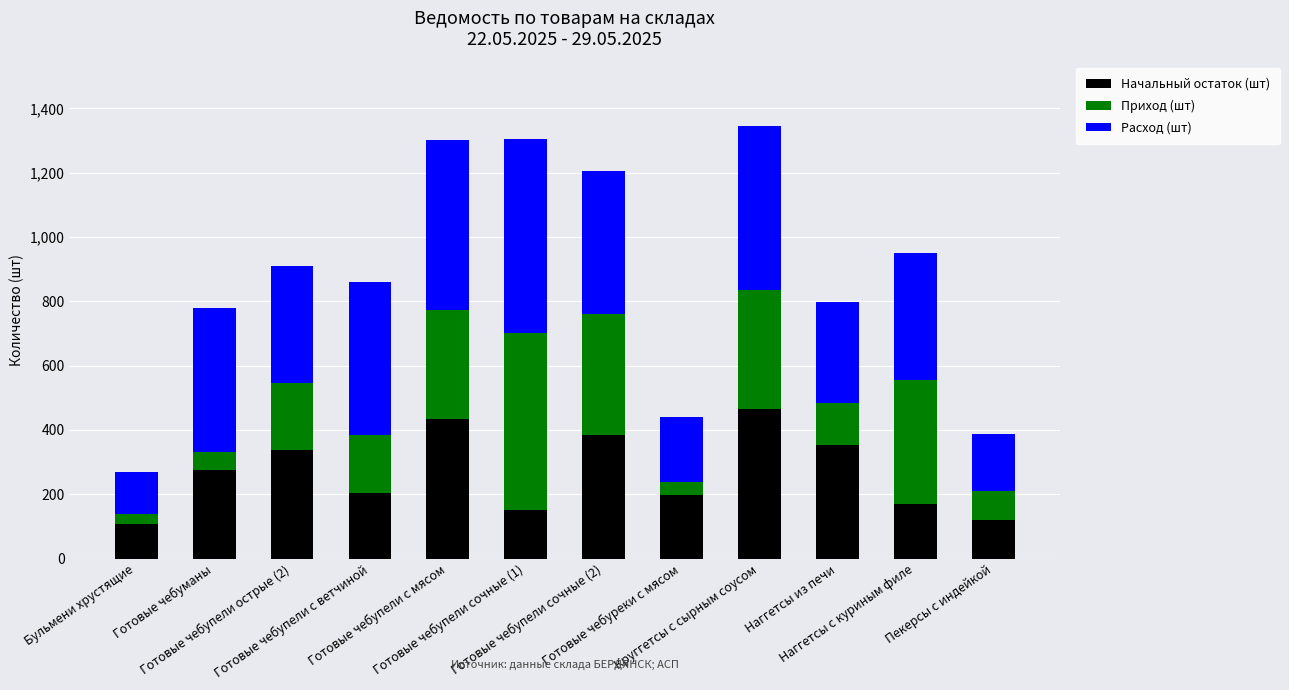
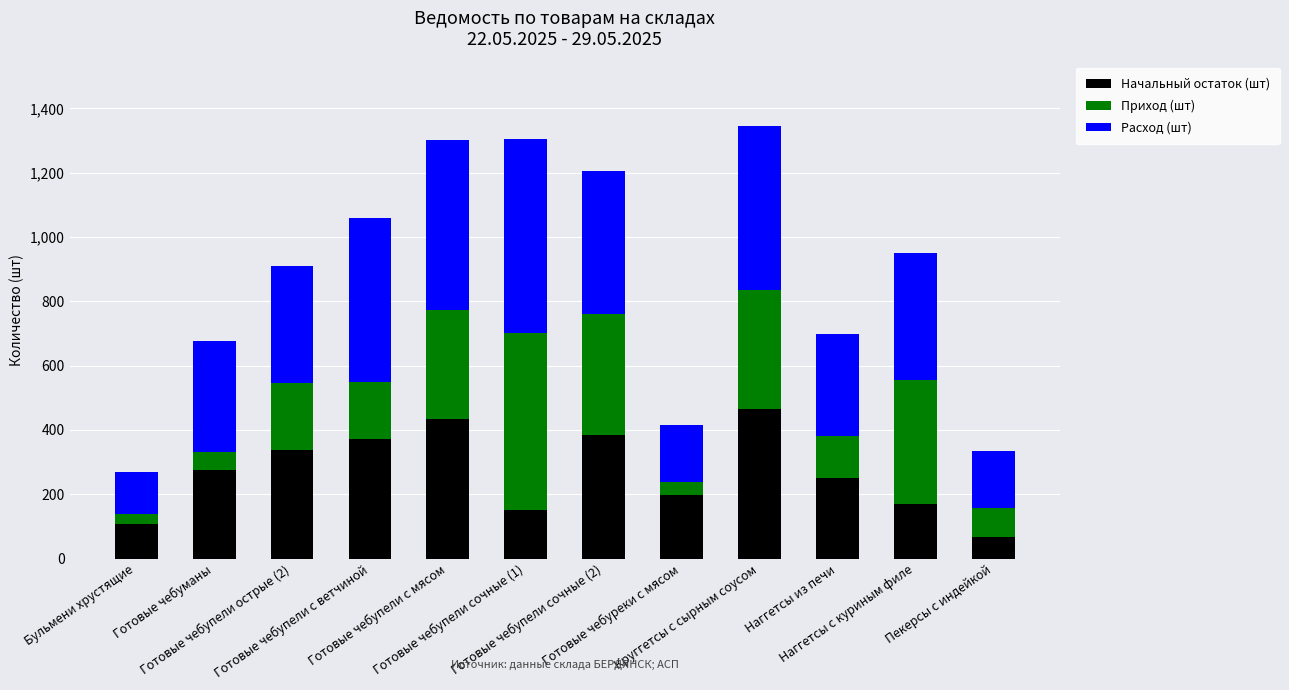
  {
    "Начальный остаток (шт)": {
      "Бульмени хрустящие": 110,
      "Готовые чебуманы": 280,
      "Готовые чебупели острые (2)": 340,
-     "Готовые чебупели с ветчиной": 210,
+     "Готовые чебупели с ветчиной": 370,
      "Готовые чебупели с мясом": 430,
      "Готовые чебупели сочные (1)": 150,
      "Готовые чебупели сочные (2)": 380,
      "Готовые чебуреки с мясом": 200,
      "Круггетсы с сырным соусом": 460,
-     "Наггетсы из печи": 350,
+     "Наггетсы из печи": 250,
      "Наггетсы с куриным филе": 170,
-     "Пекерсы с индейкой": 120
+     "Пекерсы с индейкой": 70
    },
    "Приход (шт)": {
      "Бульмени хрустящие": 30,
      "Готовые чебуманы": 60,
      "Готовые чебупели острые (2)": 210,
      "Готовые чебупели с ветчиной": 180,
      "Готовые чебупели с мясом": 340,
      "Готовые чебупели сочные (1)": 550,
      "Готовые чебупели сочные (2)": 380,
      "Готовые чебуреки с мясом": 40,
      "Круггетсы с сырным соусом": 370,
      "Наггетсы из печи": 130,
      "Наггетсы с куриным филе": 390,
      "Пекерсы с индейкой": 90
    },
    "Расход (шт)": {
      "Бульмени хрустящие": 130,
-     "Готовые чебуманы": 450,
+     "Готовые чебуманы": 350,
      "Готовые чебупели острые (2)": 370,
-     "Готовые чебупели с ветчиной": 480,
+     "Готовые чебупели с ветчиной": 510,
      "Готовые чебупели с мясом": 530,
      "Готовые чебупели сочные (1)": 600,
      "Готовые чебупели сочные (2)": 450,
-     "Готовые чебуреки с мясом": 200,
+     "Готовые чебуреки с мясом": 180,
      "Круггетсы с сырным соусом": 510,
      "Наггетсы из печи": 320,
      "Наггетсы с куриным филе": 400,
      "Пекерсы с индейкой": 180
    }
  }
